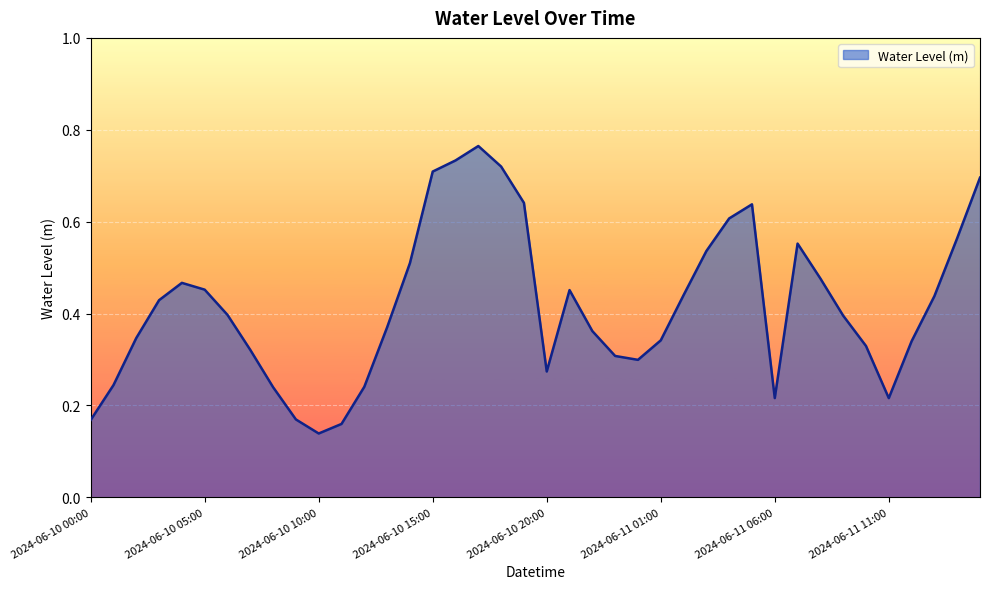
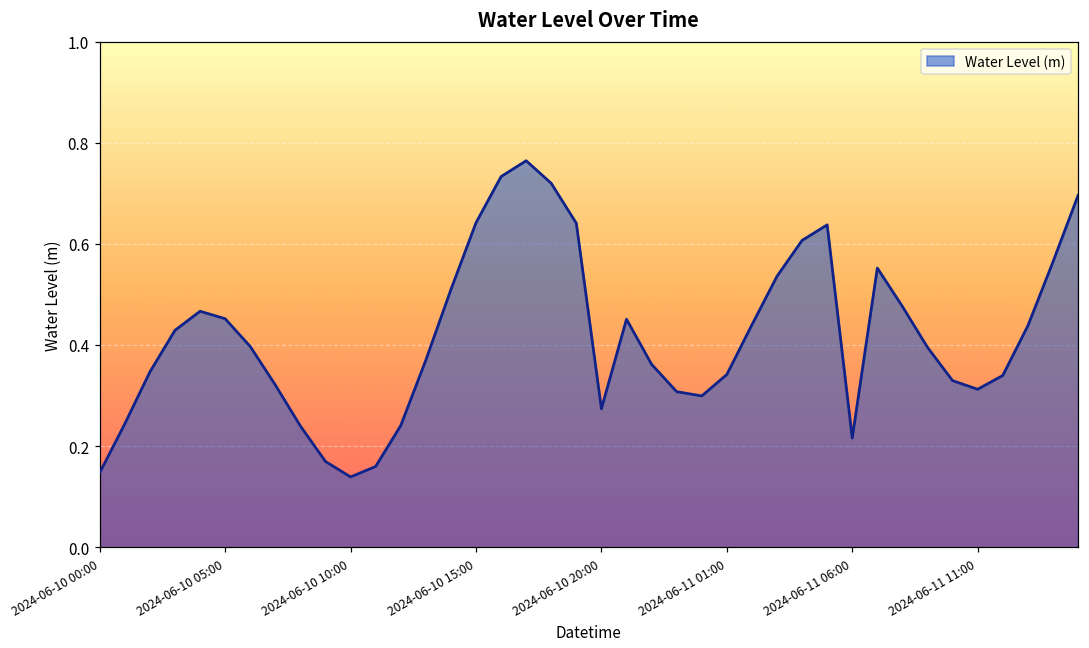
  {
-   "2024-06-10 00:00": 0.17,
+   "2024-06-10 00:00": 0.15,
    "2024-06-10 05:00": 0.45,
    "2024-06-10 10:00": 0.14,
-   "2024-06-10 15:00": 0.71,
+   "2024-06-10 15:00": 0.64,
    "2024-06-10 20:00": 0.27,
    "2024-06-11 01:00": 0.34,
    "2024-06-11 06:00": 0.22,
-   "2024-06-11 11:00": 0.22
+   "2024-06-11 11:00": 0.31
  }
